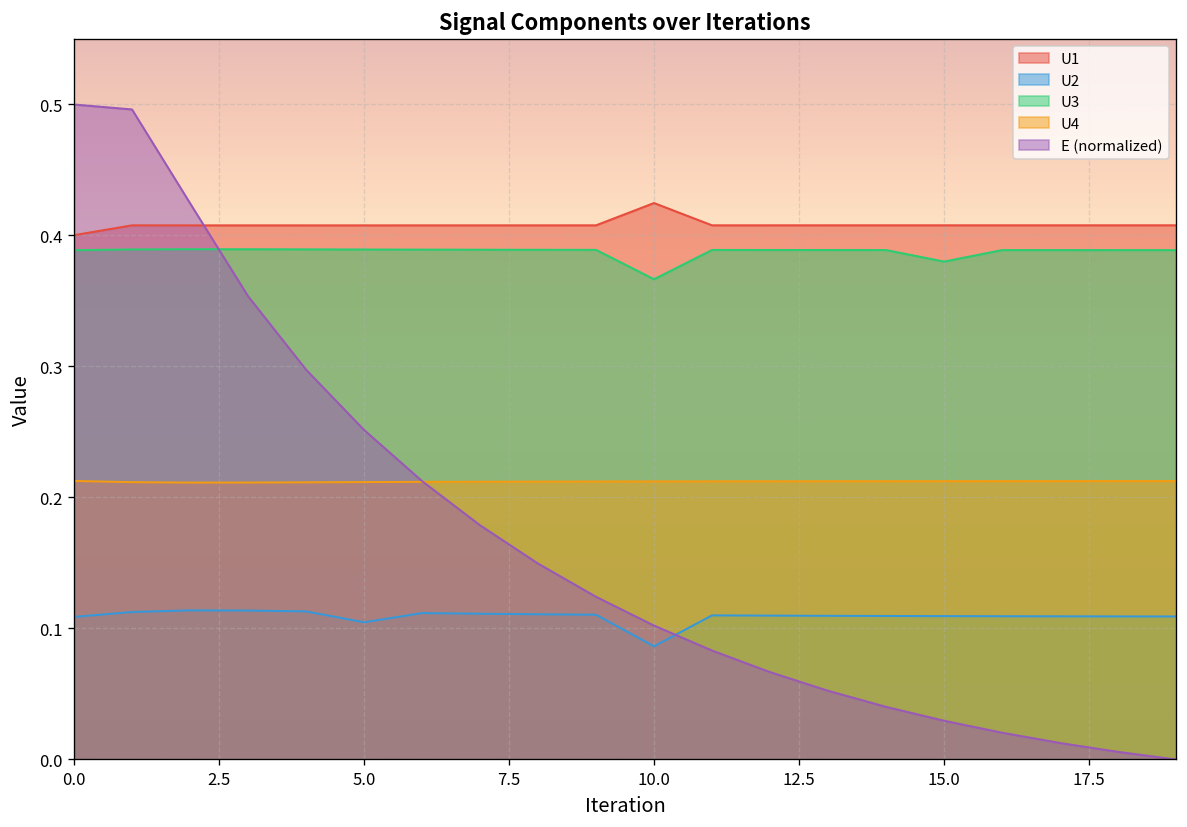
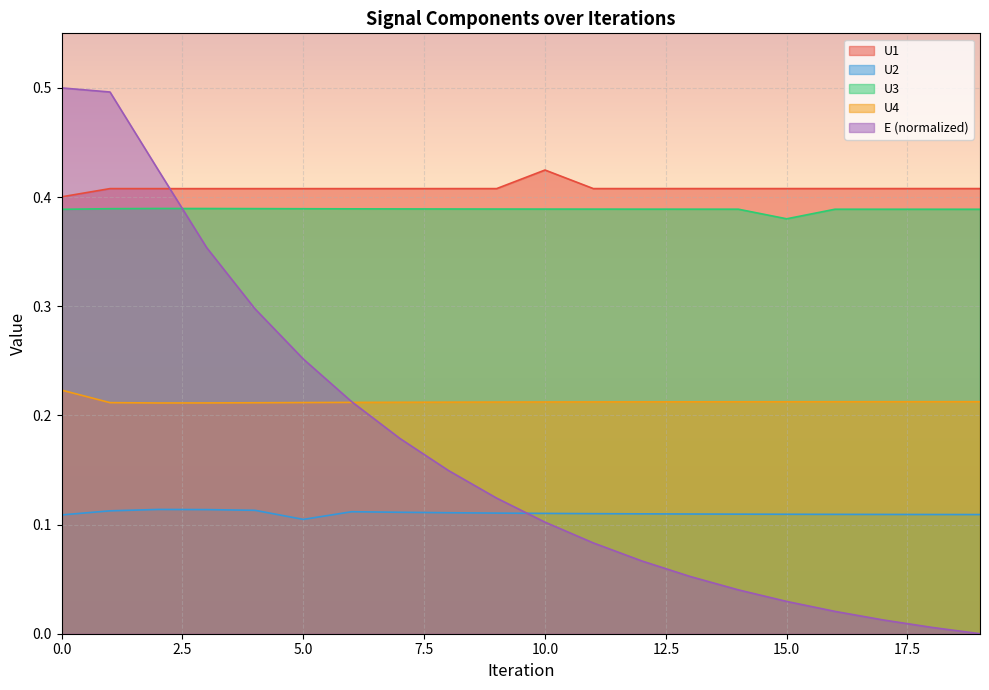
  {
    "U1": {
      "0.0": 0.400,
      "5.0": 0.408,
      "10.0": 0.425,
      "15.0": 0.408
    },
    "U2": {
      "0.0": 0.109,
      "5.0": 0.105,
-     "10.0": 0.086,
+     "10.0": 0.110,
      "15.0": 0.109
    },
    "U3": {
      "0.0": 0.389,
      "5.0": 0.389,
-     "10.0": 0.367,
+     "10.0": 0.389,
      "15.0": 0.380
    },
    "U4": {
-     "0.0": 0.213,
+     "0.0": 0.223,
      "5.0": 0.212,
      "10.0": 0.212,
      "15.0": 0.212
    },
    "E (normalized)": {
      "0.0": 0.500,
      "5.0": 0.252,
      "10.0": 0.102,
      "15.0": 0.030
    }
  }
